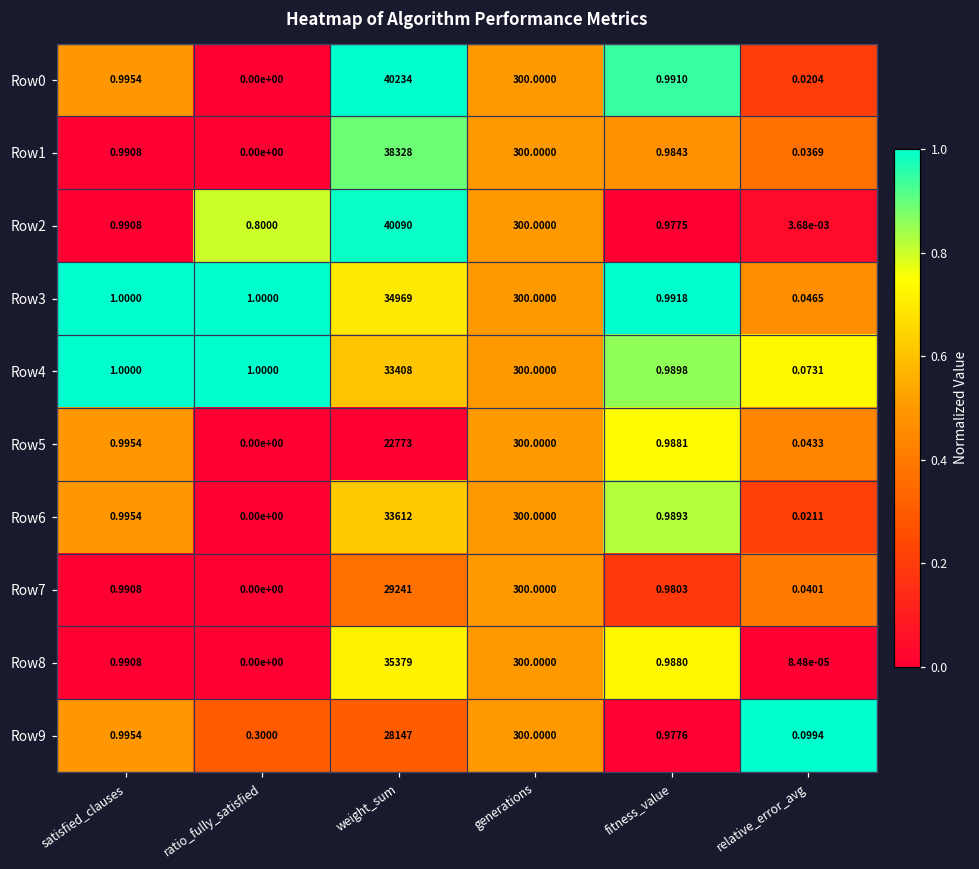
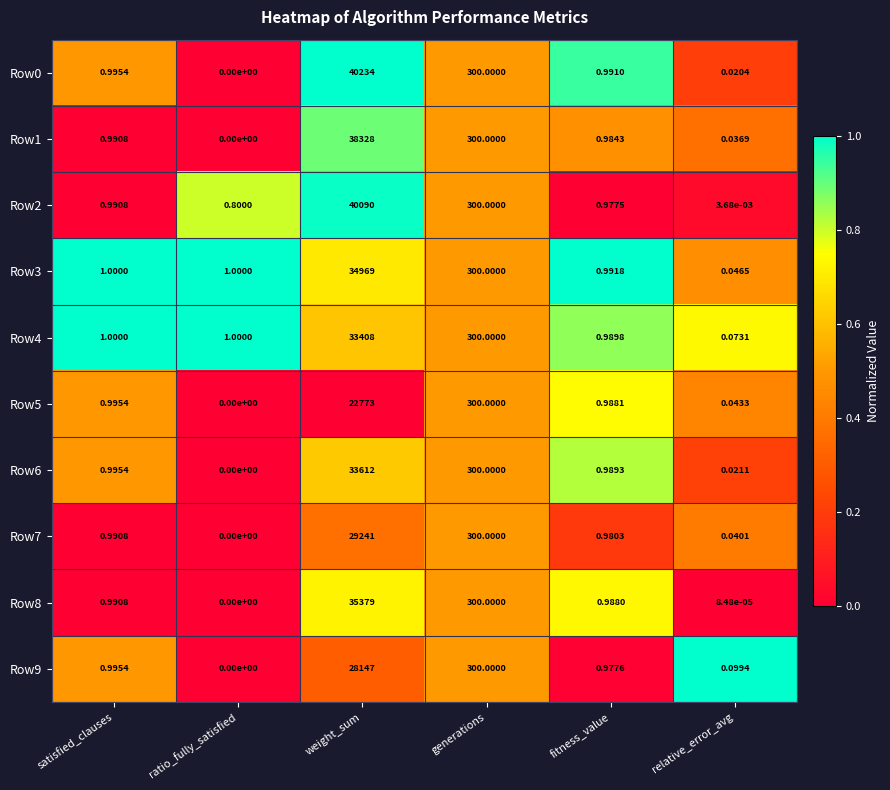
  {
    "Row0": {
      "satisfied_clauses": "0.9954",
      "ratio_fully_satisfied": "0.00e+00",
      "weight_sum": "40234",
      "generations": "300.0000",
      "fitness_value": "0.9910",
      "relative_error_avg": "0.0204"
    },
    "Row1": {
      "satisfied_clauses": "0.9908",
      "ratio_fully_satisfied": "0.00e+00",
      "weight_sum": "38328",
      "generations": "300.0000",
      "fitness_value": "0.9843",
      "relative_error_avg": "0.0369"
    },
    "Row2": {
      "satisfied_clauses": "0.9908",
      "ratio_fully_satisfied": "0.8000",
      "weight_sum": "40090",
      "generations": "300.0000",
      "fitness_value": "0.9775",
      "relative_error_avg": "3.68e-03"
    },
    "Row3": {
      "satisfied_clauses": "1.0000",
      "ratio_fully_satisfied": "1.0000",
      "weight_sum": "34969",
      "generations": "300.0000",
      "fitness_value": "0.9918",
      "relative_error_avg": "0.0465"
    },
    "Row4": {
      "satisfied_clauses": "1.0000",
      "ratio_fully_satisfied": "1.0000",
      "weight_sum": "33408",
      "generations": "300.0000",
      "fitness_value": "0.9898",
      "relative_error_avg": "0.0731"
    },
    "Row5": {
      "satisfied_clauses": "0.9954",
      "ratio_fully_satisfied": "0.00e+00",
      "weight_sum": "22773",
      "generations": "300.0000",
      "fitness_value": "0.9881",
      "relative_error_avg": "0.0433"
    },
    "Row6": {
      "satisfied_clauses": "0.9954",
      "ratio_fully_satisfied": "0.00e+00",
      "weight_sum": "33612",
      "generations": "300.0000",
      "fitness_value": "0.9893",
      "relative_error_avg": "0.0211"
    },
    "Row7": {
      "satisfied_clauses": "0.9908",
      "ratio_fully_satisfied": "0.00e+00",
      "weight_sum": "29241",
      "generations": "300.0000",
      "fitness_value": "0.9803",
      "relative_error_avg": "0.0401"
    },
    "Row8": {
      "satisfied_clauses": "0.9908",
      "ratio_fully_satisfied": "0.00e+00",
      "weight_sum": "35379",
      "generations": "300.0000",
      "fitness_value": "0.9880",
      "relative_error_avg": "8.48e-05"
    },
    "Row9": {
      "satisfied_clauses": "0.9954",
-     "ratio_fully_satisfied": "0.3000",
+     "ratio_fully_satisfied": "0.00e+00",
      "weight_sum": "28147",
      "generations": "300.0000",
      "fitness_value": "0.9776",
      "relative_error_avg": "0.0994"
    }
  }
